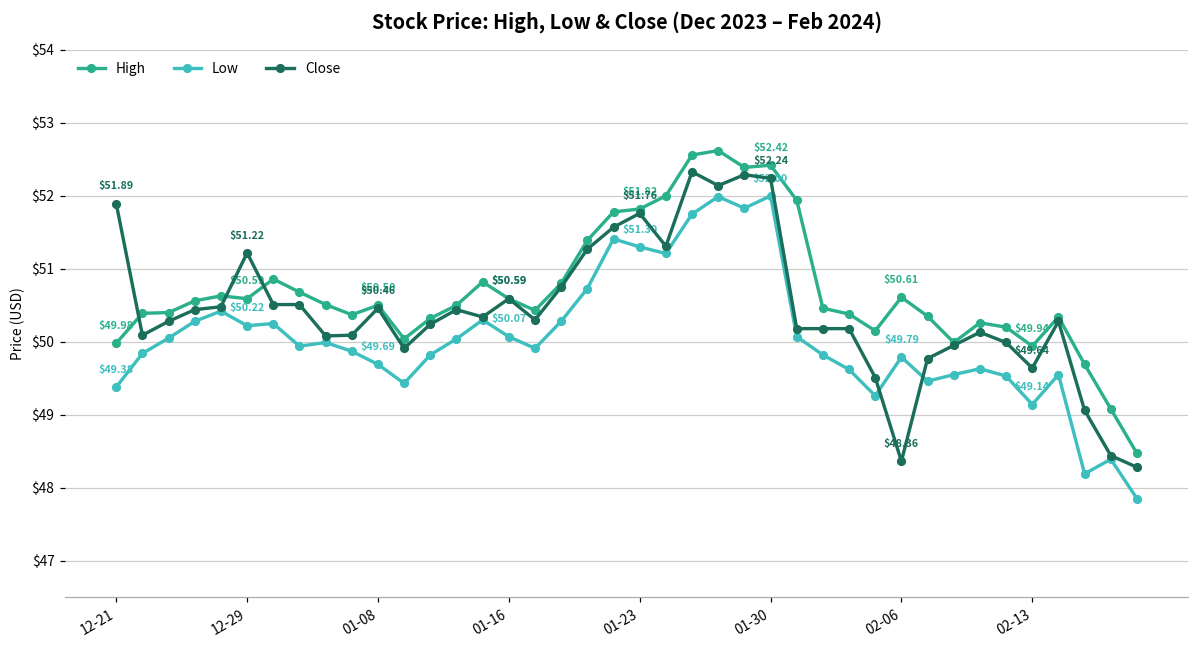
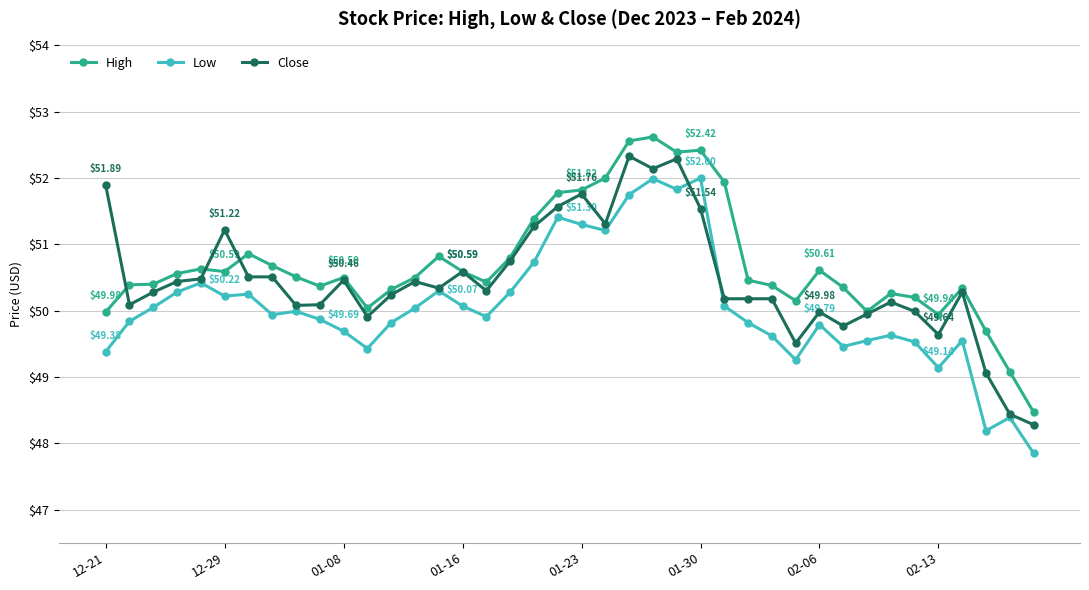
  {
    "Close": {
      "12-21": "$51.89",
      "12-29": "$51.22",
-     "01-30": "$52.24",
-     "02-06": "$48.36"
+     "01-30": "$51.54",
+     "02-06": "$49.98"
    }
  }
